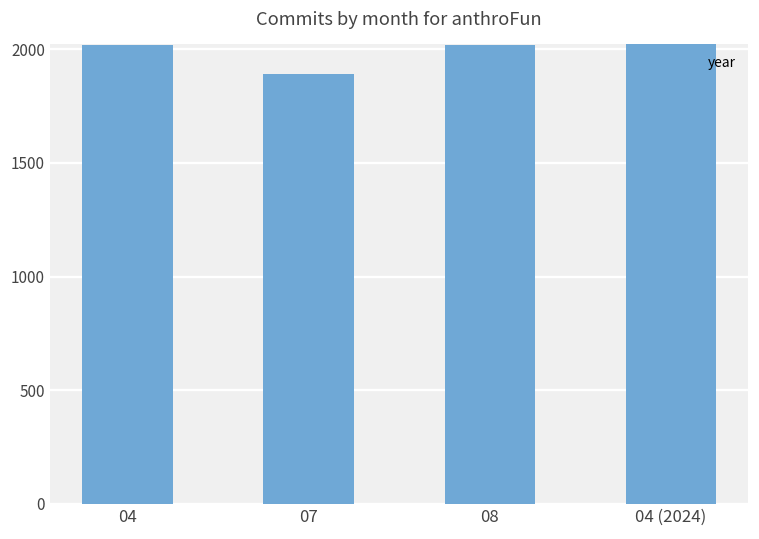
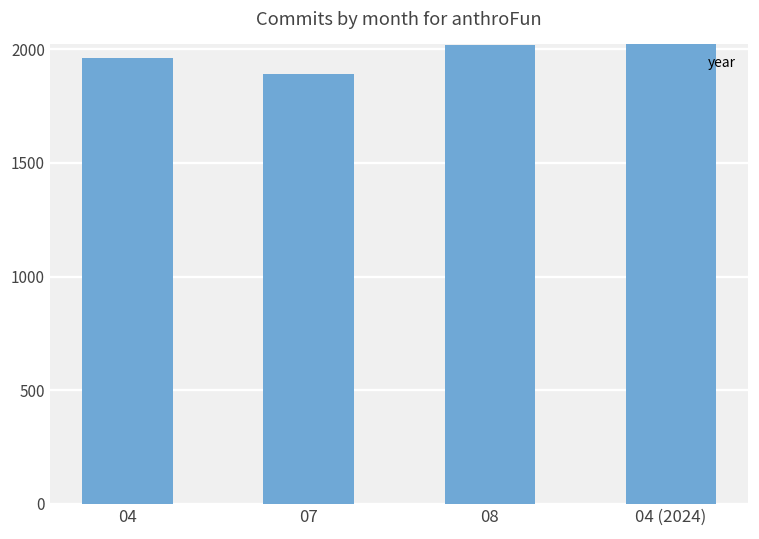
  {
-   "04": 2020,
+   "04": 1960,
    "07": 1890,
    "08": 2020,
    "04 (2024)": 2020
  }
